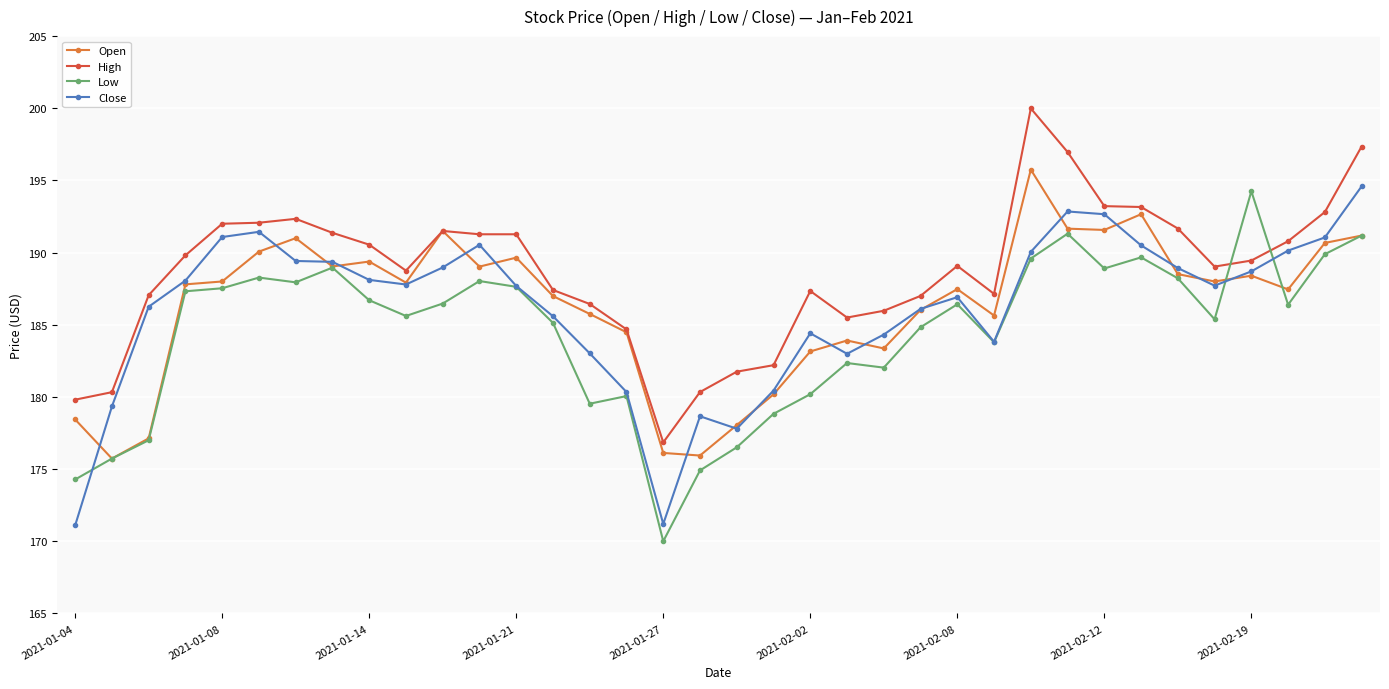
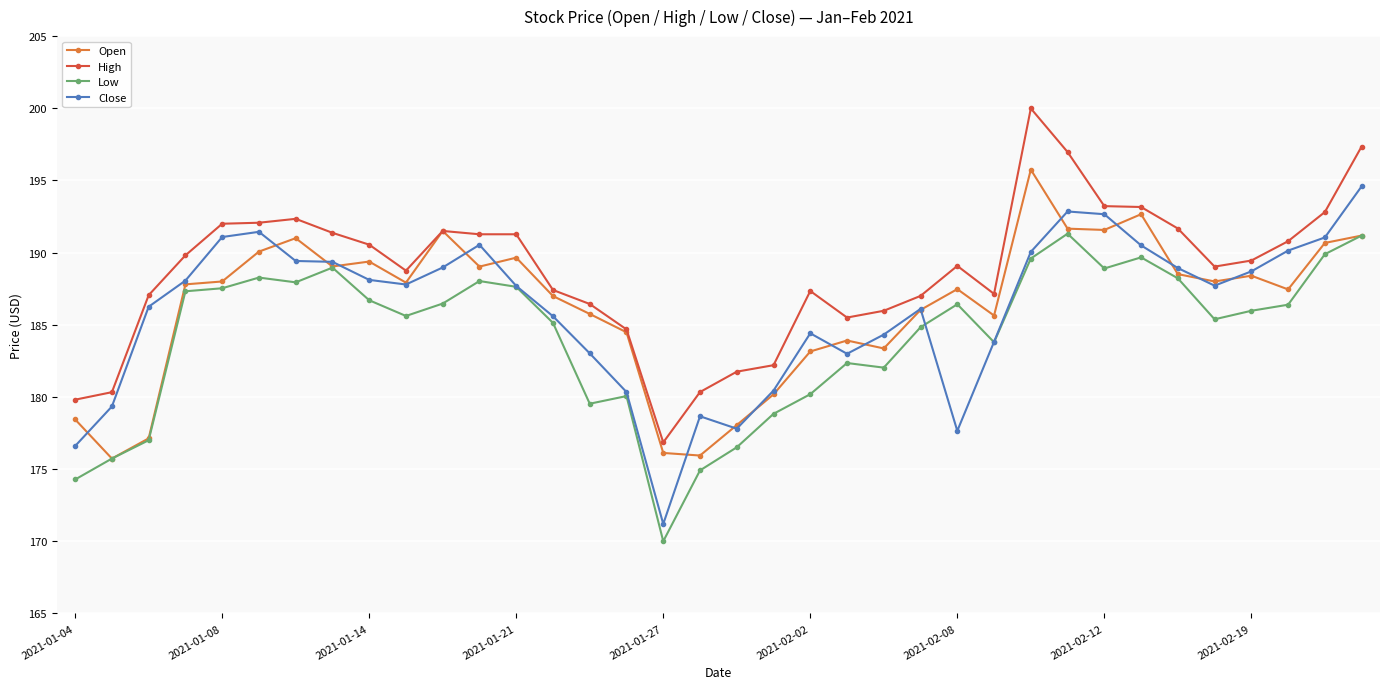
  {
    "Low": {
      "2021-01-04": 174.3,
      "2021-01-08": 187.5,
      "2021-01-14": 186.7,
      "2021-01-27": 170.0,
      "2021-02-02": 180.2,
      "2021-02-08": 186.4,
      "2021-02-12": 188.9,
-     "2021-02-19": 194.3
+     "2021-02-19": 186.0
    },
    "Close": {
-     "2021-01-04": 171.1,
+     "2021-01-04": 176.6,
      "2021-01-08": 191.1,
      "2021-01-14": 188.1,
      "2021-01-27": 171.2,
      "2021-02-02": 184.4,
-     "2021-02-08": 186.9,
+     "2021-02-08": 177.7,
      "2021-02-12": 192.7,
      "2021-02-19": 188.7
    }
  }
